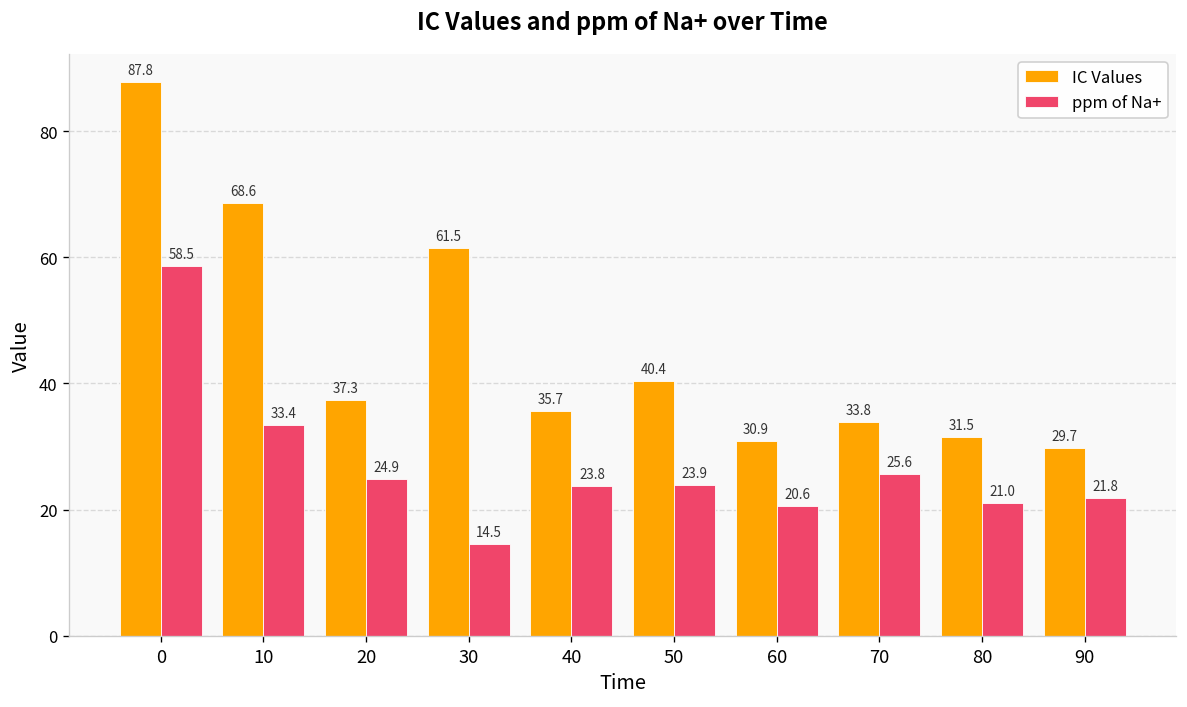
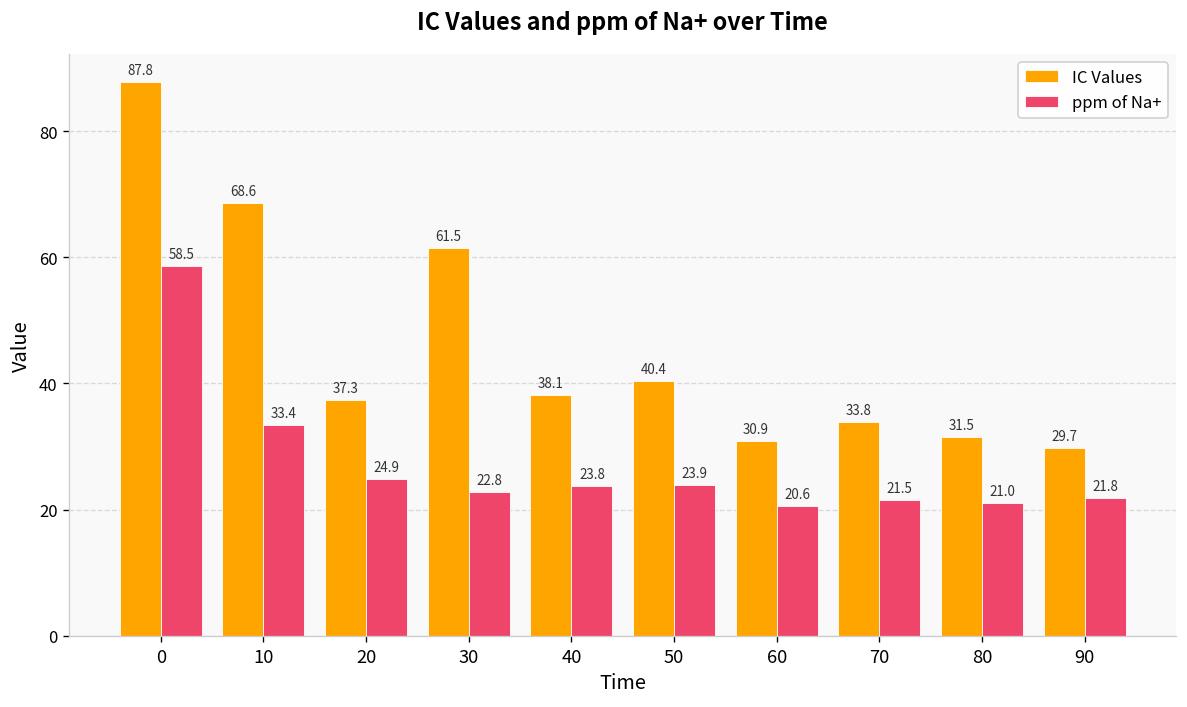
  {
    "IC Values": {
      "0": 87.8,
      "10": 68.6,
      "20": 37.3,
      "30": 61.5,
-     "40": 35.7,
+     "40": 38.1,
      "50": 40.4,
      "60": 30.9,
      "70": 33.8,
      "80": 31.5,
      "90": 29.7
    },
    "ppm of Na+": {
      "0": 58.5,
      "10": 33.4,
      "20": 24.9,
-     "30": 14.5,
+     "30": 22.8,
      "40": 23.8,
      "50": 23.9,
      "60": 20.6,
-     "70": 25.6,
+     "70": 21.5,
      "80": 21.0,
      "90": 21.8
    }
  }
